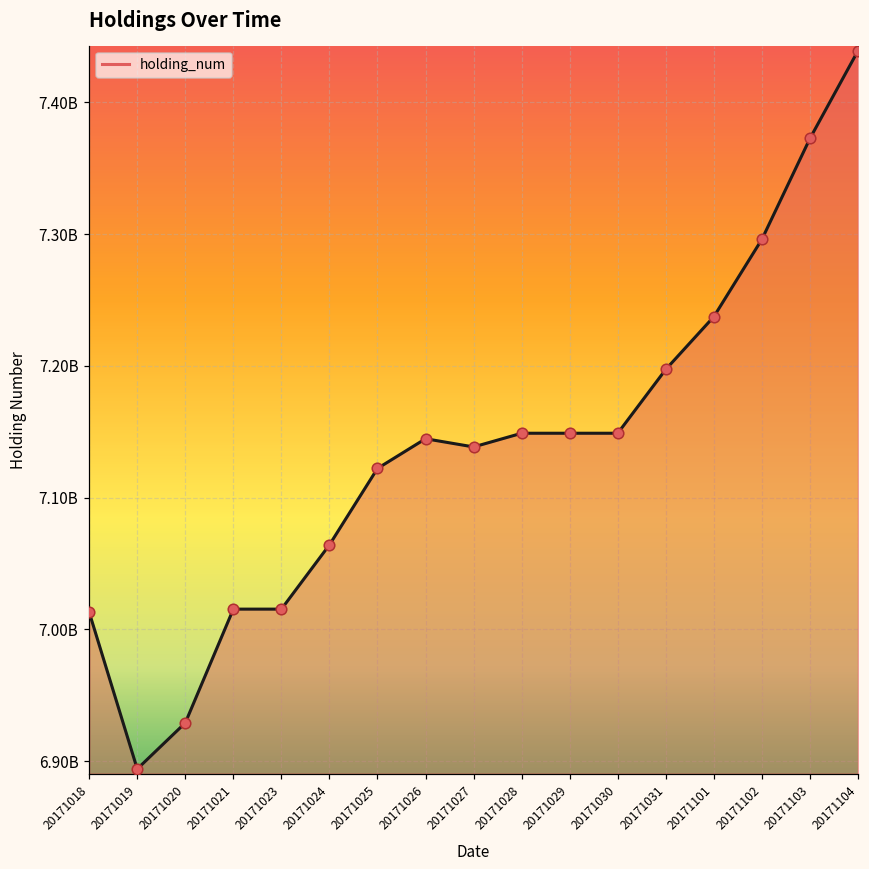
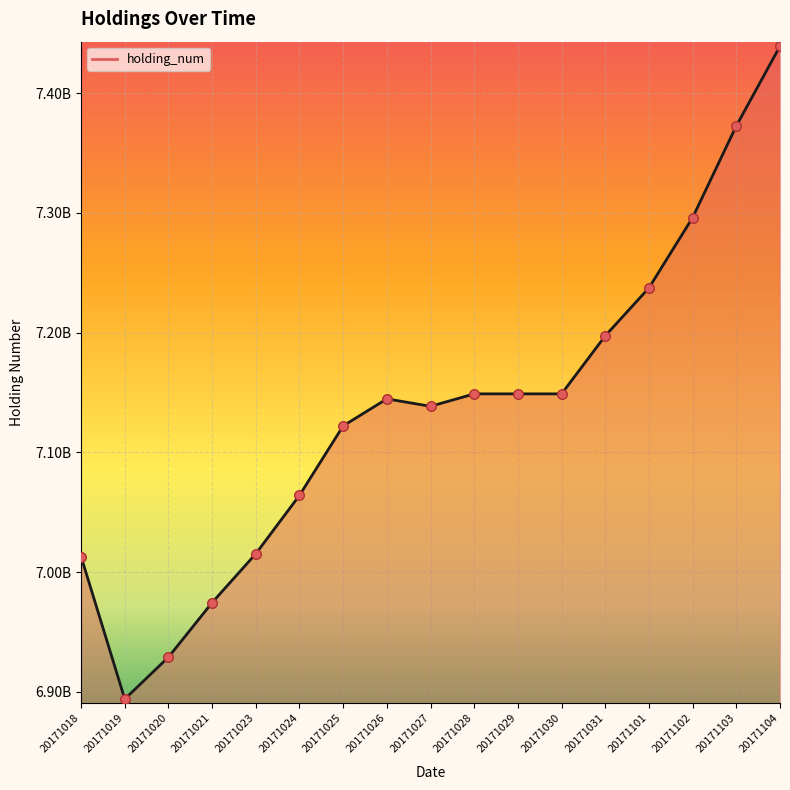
  {
    "20171018": 7013000000,
    "20171019": 6894000000,
    "20171020": 6929000000,
-   "20171021": 7015000000,
+   "20171021": 6975000000,
    "20171023": 7015000000,
    "20171024": 7064000000,
    "20171025": 7122000000,
    "20171026": 7145000000,
    "20171027": 7138000000,
    "20171028": 7149000000,
    "20171029": 7149000000,
    "20171030": 7149000000,
    "20171031": 7197000000,
    "20171101": 7237000000,
    "20171102": 7296000000,
    "20171103": 7373000000,
    "20171104": 7439000000
  }
